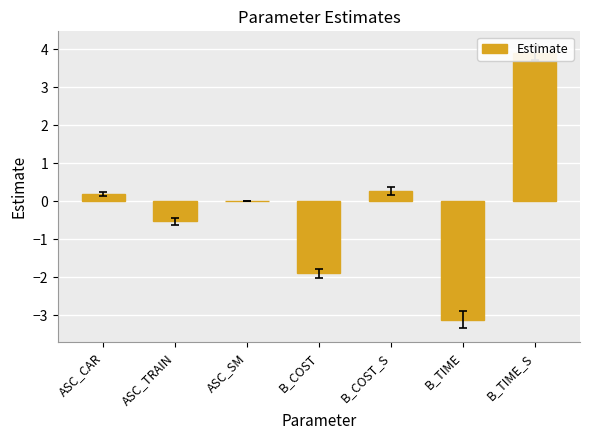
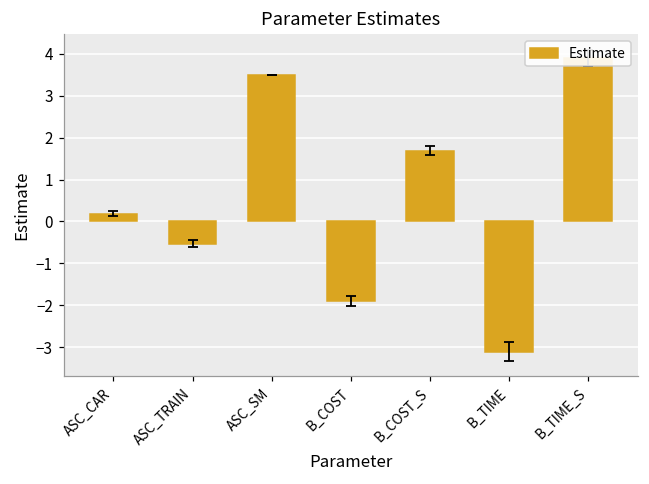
  {
    "Estimate": {
      "ASC_CAR": 0.2,
      "ASC_TRAIN": -0.5,
-     "ASC_SM": 0.0,
+     "ASC_SM": 3.5,
      "B_COST": -1.9,
-     "B_COST_S": 0.3,
+     "B_COST_S": 1.7,
      "B_TIME": -3.1
    }
  }
